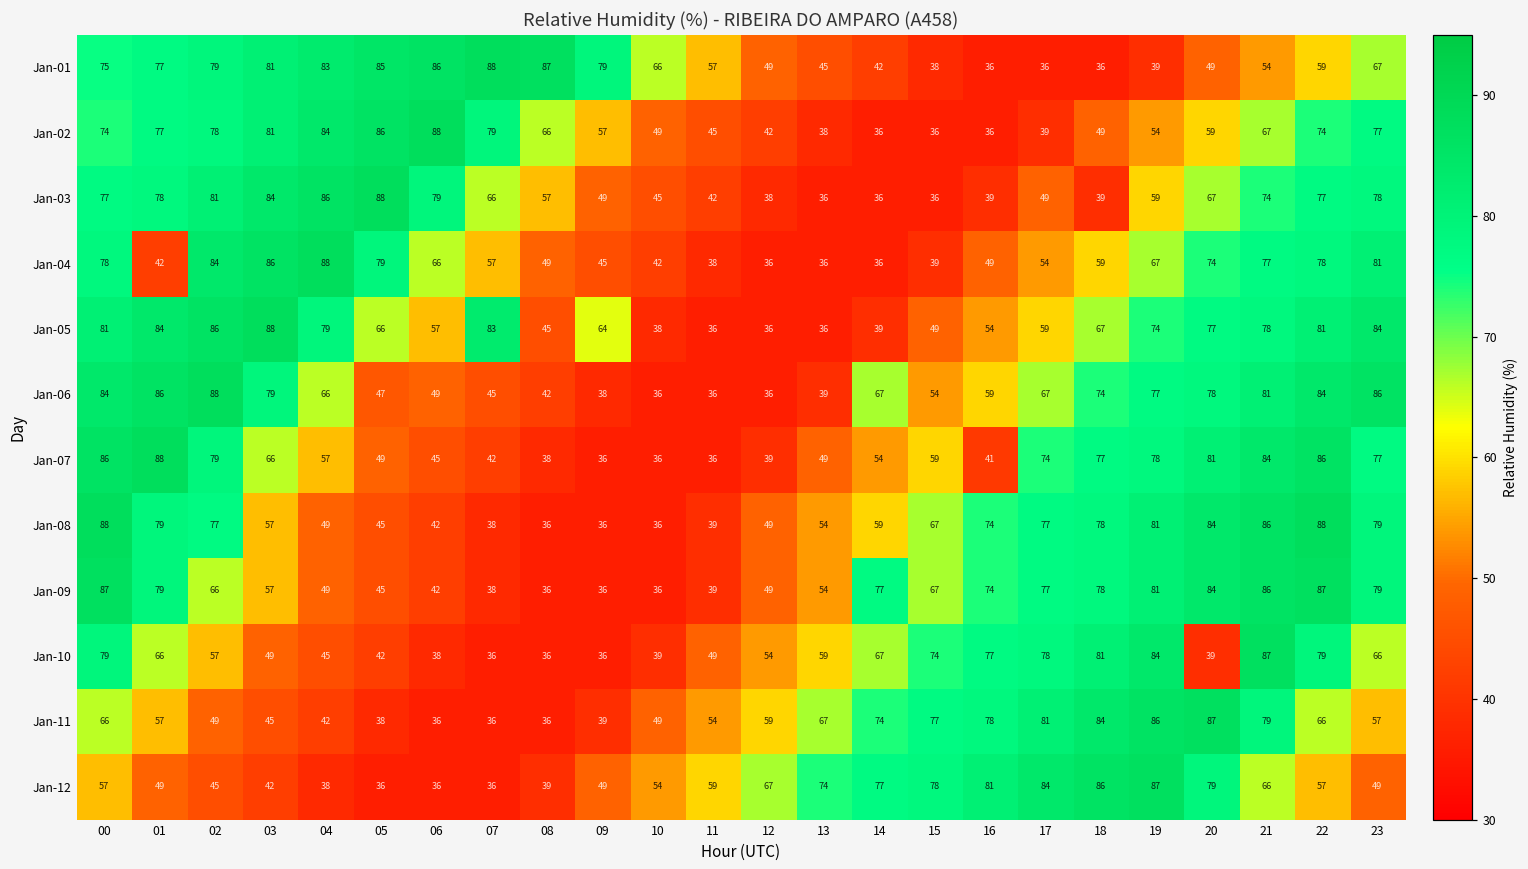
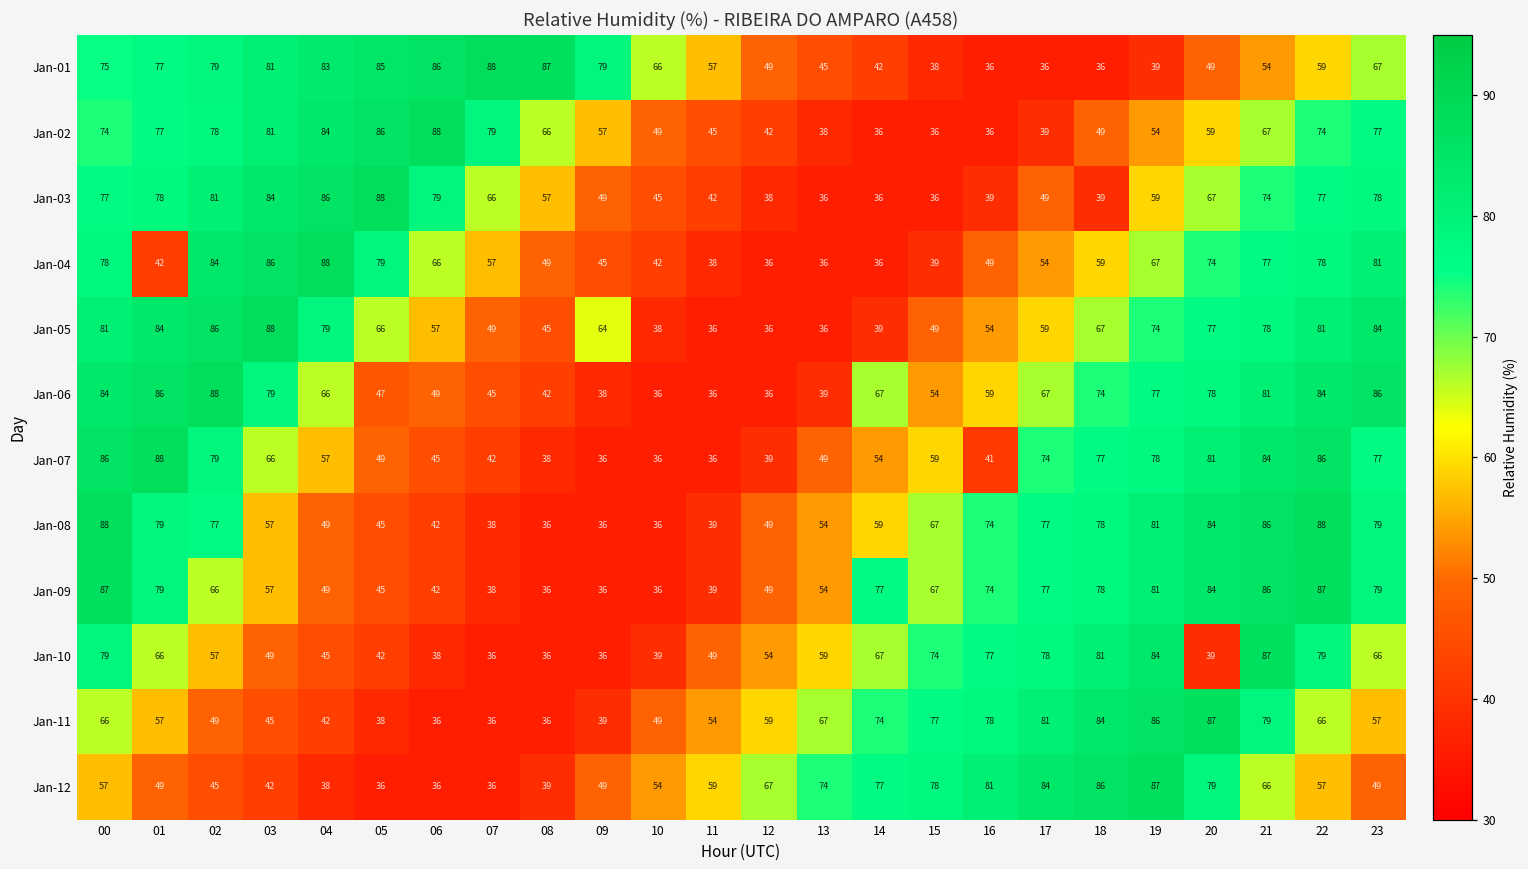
  {
    "Jan-05": {
      "00": 81,
      "01": 84,
      "02": 86,
      "03": 88,
      "04": 79,
      "05": 66,
      "06": 57,
-     "07": 83,
+     "07": 49,
      "08": 45,
      "09": 64,
      "10": 38,
      "11": 36,
      "12": 36,
      "13": 36,
      "14": 39,
      "15": 49,
      "16": 54,
      "17": 59,
      "18": 67,
      "19": 74,
      "20": 77,
      "21": 78,
      "22": 81,
      "23": 84
    }
  }
